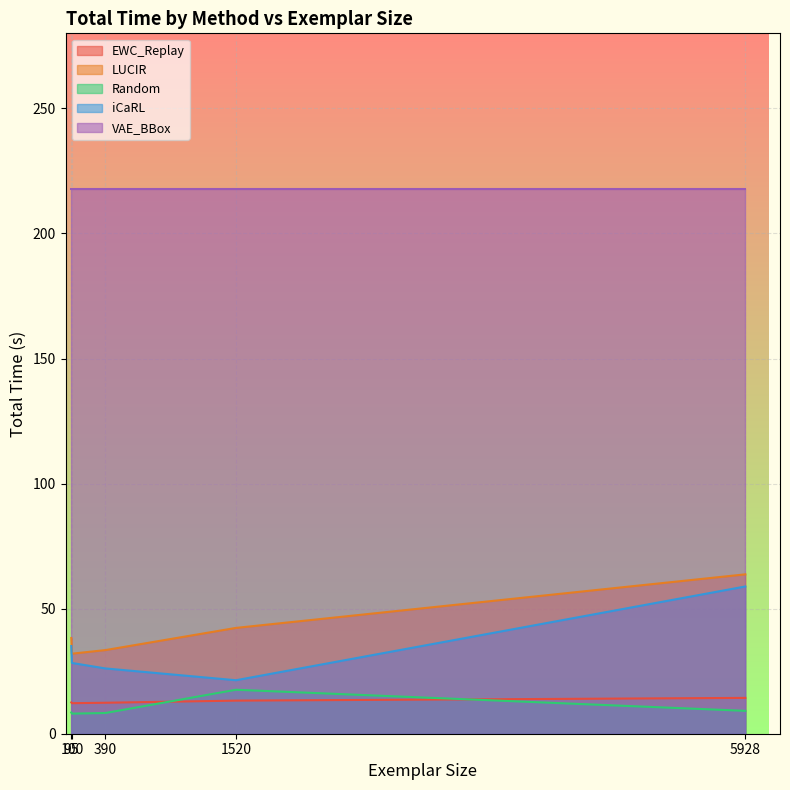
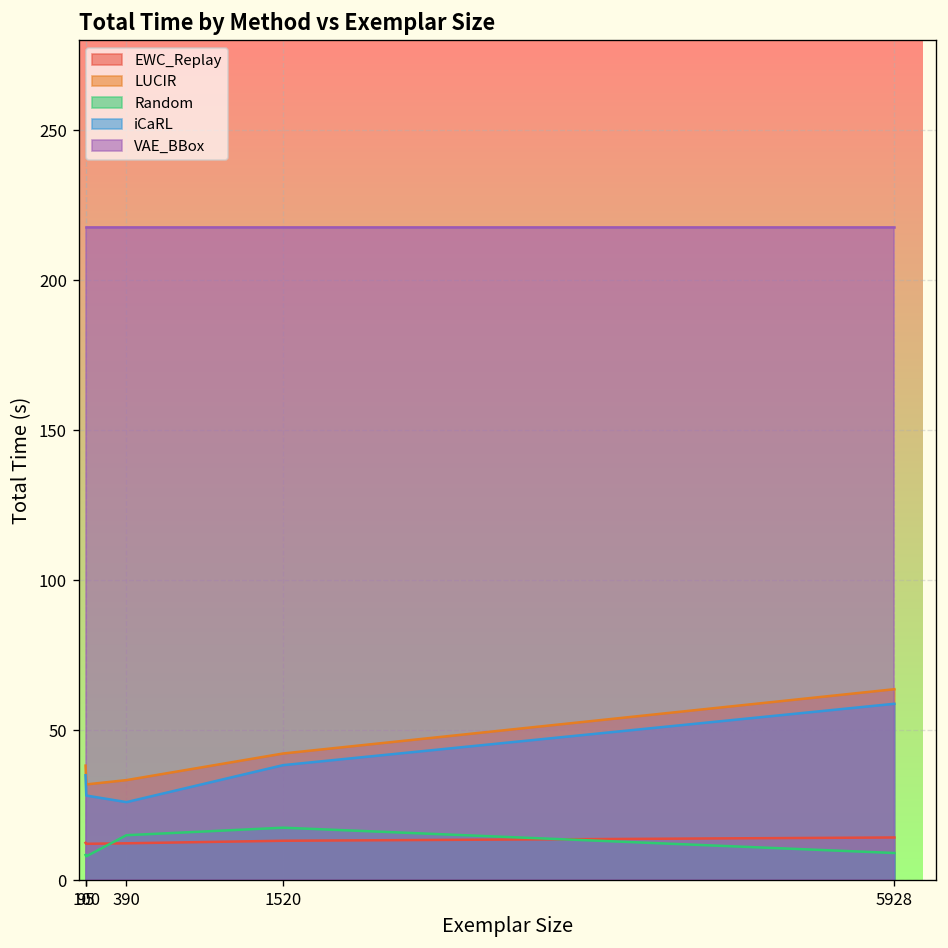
  {
    "Random": {
-     "390": 8,
+     "390": 15,
      "1520": 18,
      "5928": 9
    },
    "iCaRL": {
      "390": 26,
-     "1520": 21,
+     "1520": 38,
      "5928": 59
    },
    "VAE_BBox": {
      "390": 218,
      "1520": 218,
      "5928": 218
    }
  }
